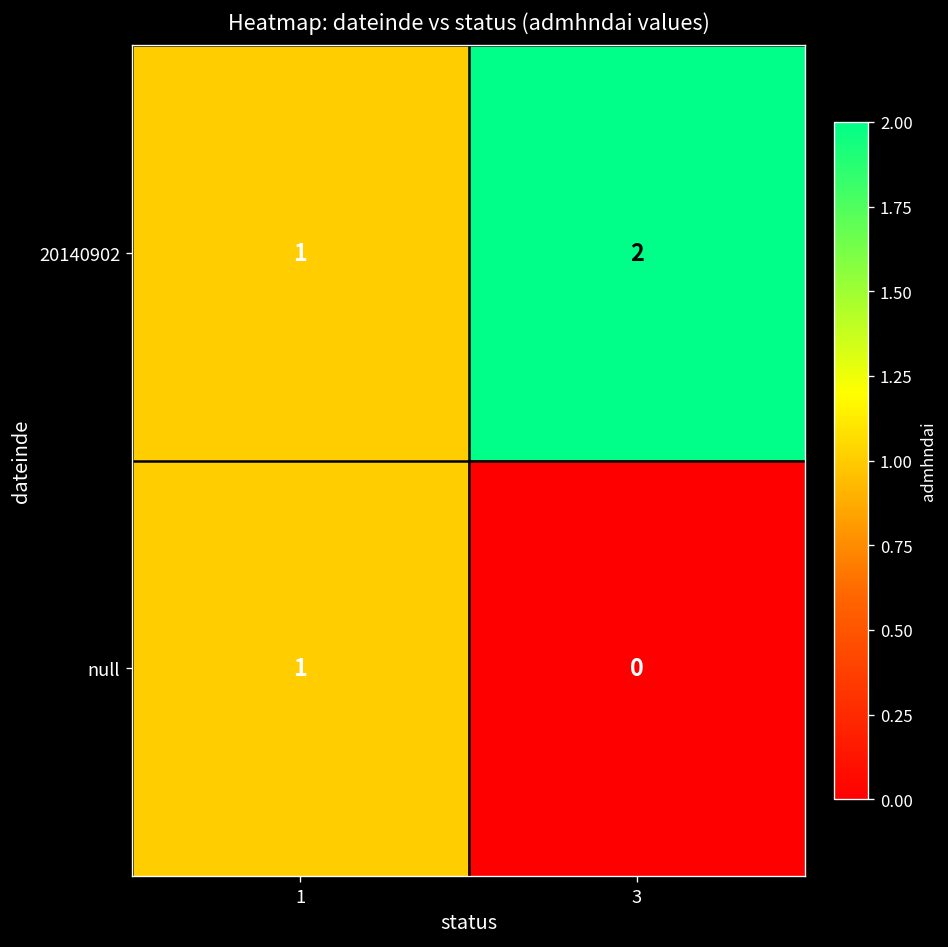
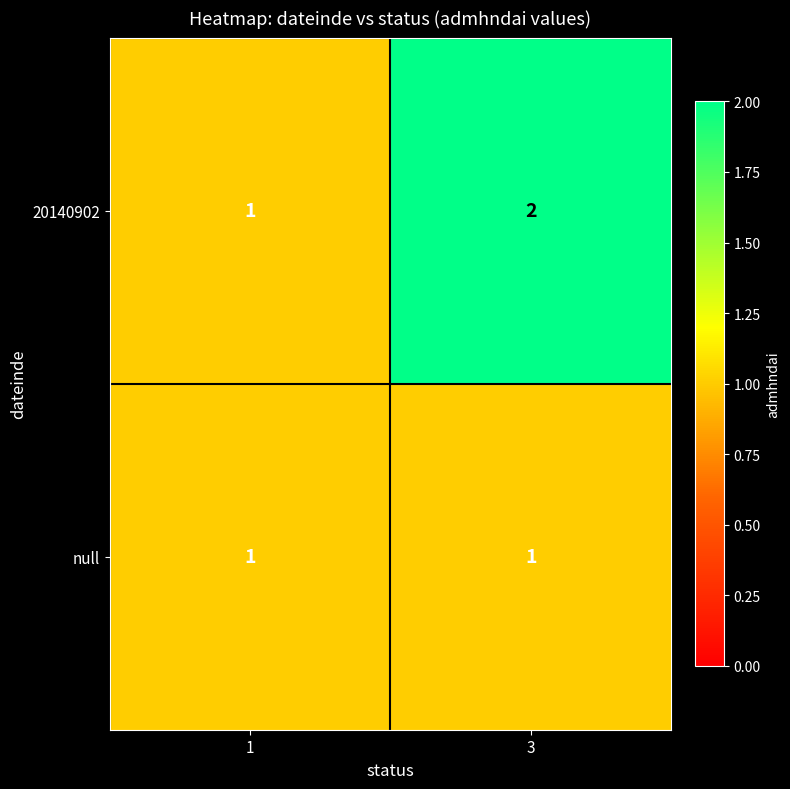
  {
    "20140902": {
      "1": 1,
      "3": 2
    },
    "null": {
      "1": 1,
-     "3": 0
+     "3": 1
    }
  }
